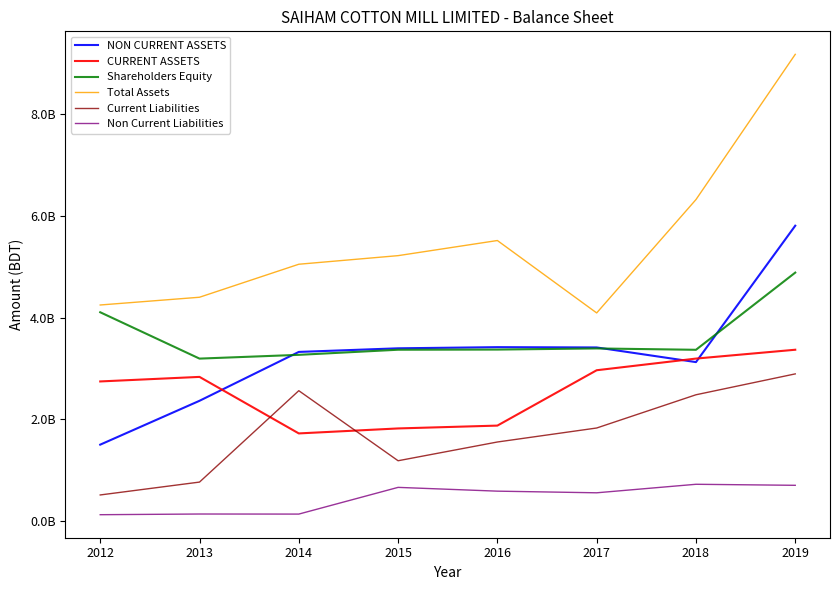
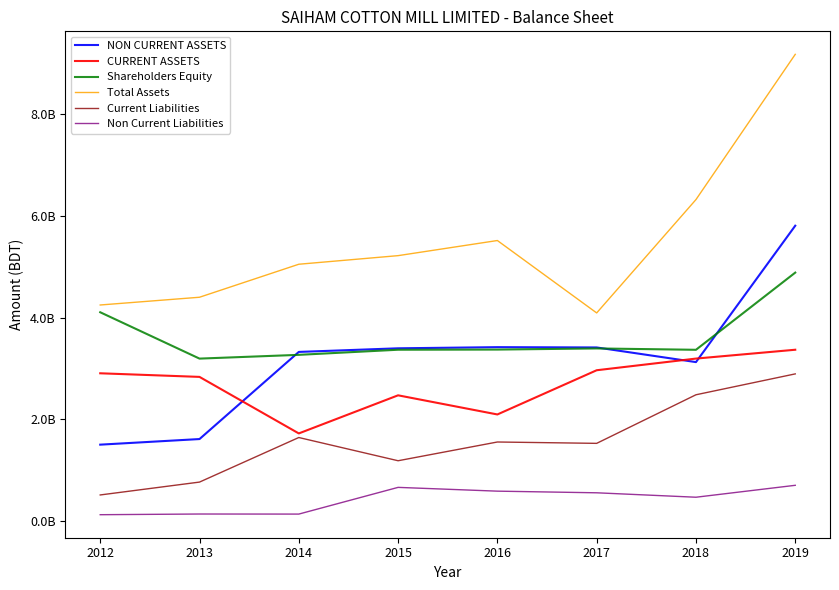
  {
    "NON CURRENT ASSETS": {
      "2012": 1500000000,
-     "2013": 2400000000,
+     "2013": 1600000000,
      "2014": 3300000000,
      "2018": 3100000000,
      "2019": 5800000000
    },
    "CURRENT ASSETS": {
-     "2012": 2700000000,
+     "2012": 2900000000,
      "2013": 2800000000,
      "2014": 1700000000,
-     "2015": 1800000000,
-     "2016": 1900000000,
+     "2015": 2500000000,
+     "2016": 2100000000,
      "2017": 3000000000,
      "2018": 3200000000,
      "2019": 3400000000
    },
    "Shareholders Equity": {
      "2012": 4100000000,
      "2013": 3200000000,
      "2014": 3300000000,
      "2018": 3400000000,
      "2019": 4900000000
    },
    "Total Assets": {
      "2012": 4200000000,
      "2013": 4400000000,
      "2014": 5100000000,
      "2015": 5200000000,
      "2016": 5500000000,
      "2017": 4100000000,
      "2018": 6300000000,
      "2019": 9200000000
    },
    "Current Liabilities": {
      "2012": 500000000,
      "2013": 800000000,
-     "2014": 2600000000,
+     "2014": 1600000000,
      "2015": 1200000000,
      "2016": 1600000000,
-     "2017": 1800000000,
+     "2017": 1500000000,
      "2018": 2500000000,
      "2019": 2900000000
    },
    "Non Current Liabilities": {
      "2012": 100000000,
      "2013": 100000000,
      "2014": 100000000,
      "2015": 700000000,
      "2016": 600000000,
      "2017": 600000000,
-     "2018": 700000000,
+     "2018": 500000000,
      "2019": 700000000
    }
  }
